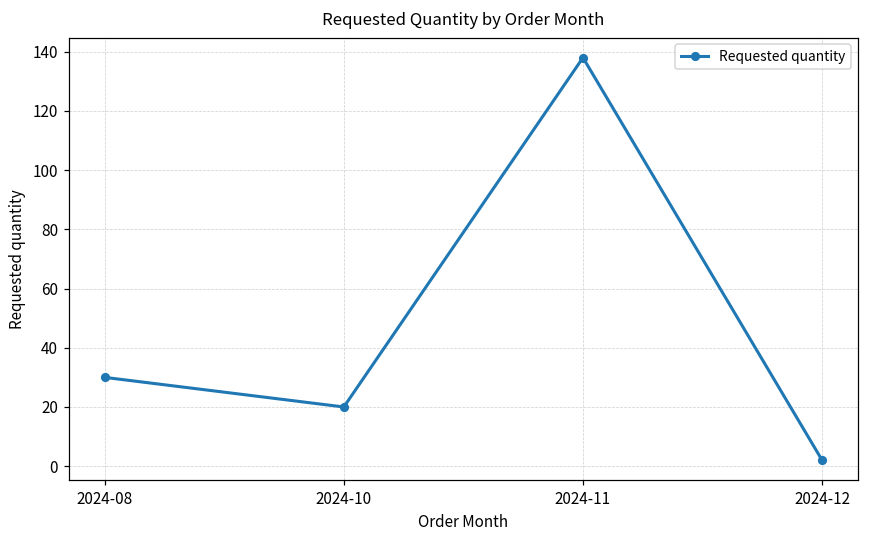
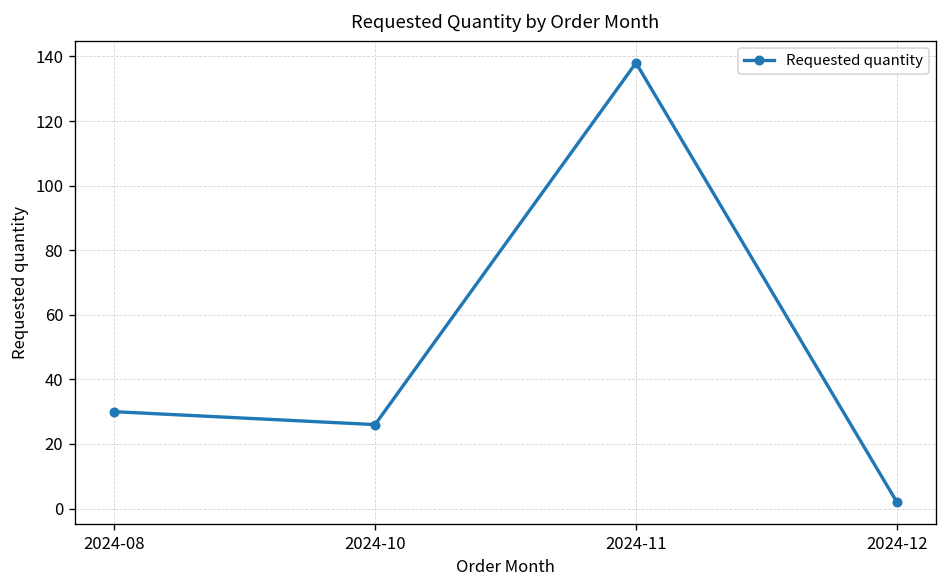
  {
    "2024-08": 30,
-   "2024-10": 20,
+   "2024-10": 26,
    "2024-11": 138,
    "2024-12": 2
  }
